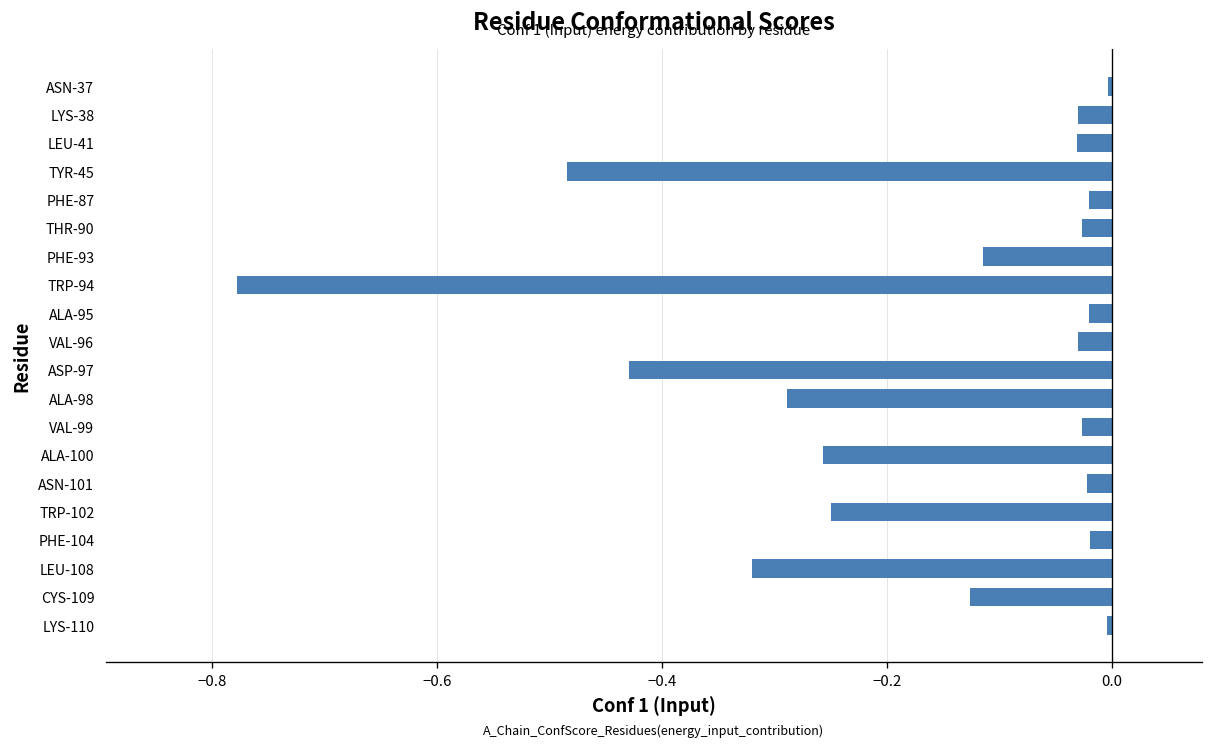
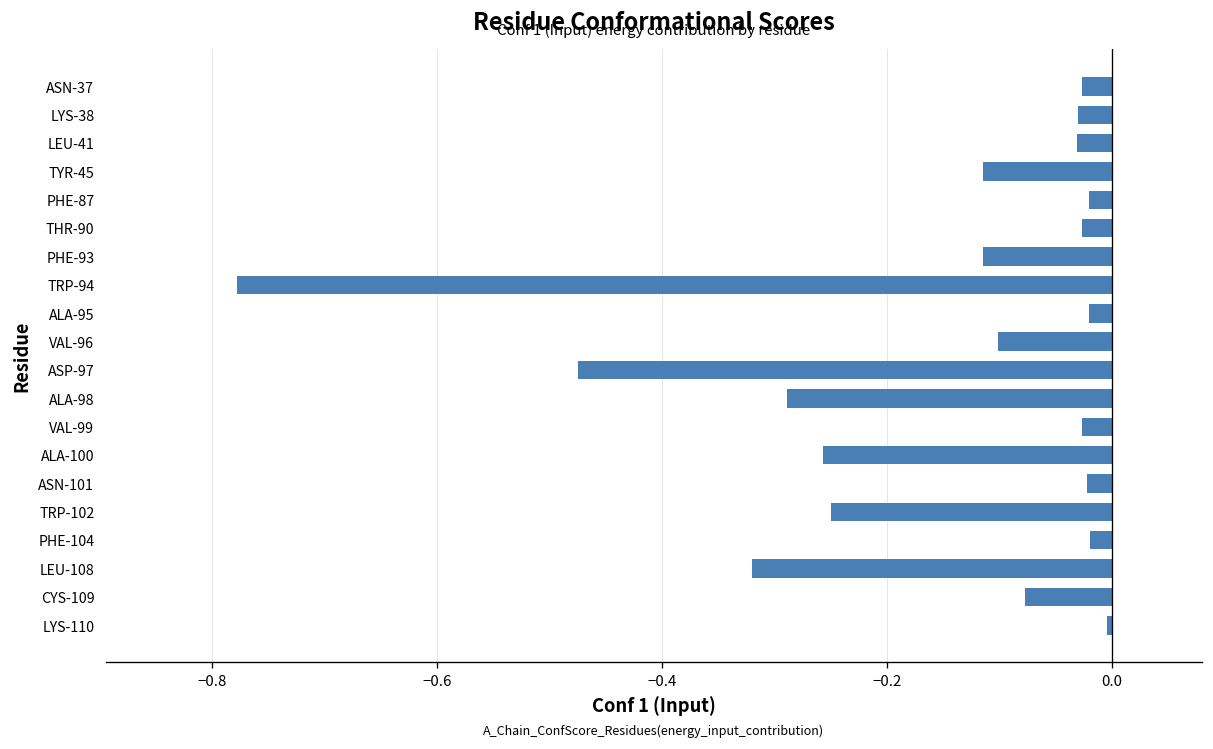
  {
-   "ASN-37": 0.00,
+   "ASN-37": -0.03,
    "LYS-38": -0.03,
    "LEU-41": -0.03,
-   "TYR-45": -0.48,
+   "TYR-45": -0.11,
    "PHE-87": -0.02,
    "THR-90": -0.03,
    "PHE-93": -0.11,
    "TRP-94": -0.78,
    "ALA-95": -0.02,
-   "VAL-96": -0.03,
-   "ASP-97": -0.43,
+   "VAL-96": -0.10,
+   "ASP-97": -0.48,
    "ALA-98": -0.29,
    "VAL-99": -0.03,
    "ALA-100": -0.26,
    "ASN-101": -0.02,
    "TRP-102": -0.25,
    "PHE-104": -0.02,
    "LEU-108": -0.32,
-   "CYS-109": -0.13,
+   "CYS-109": -0.08,
    "LYS-110": 0.00
  }
